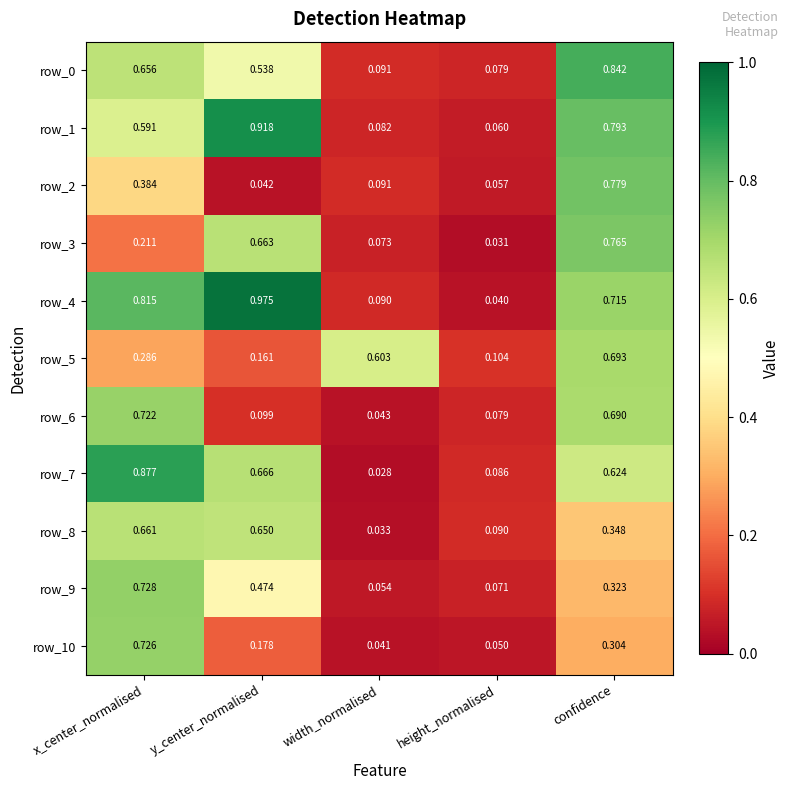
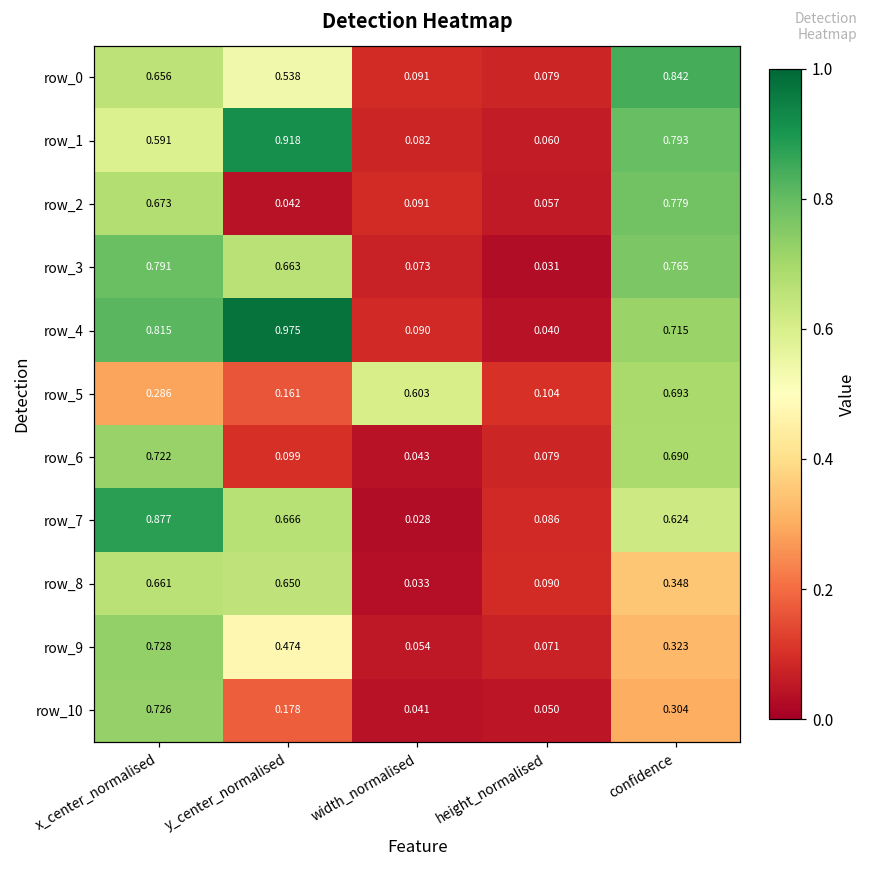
  {
    "row_0": {
      "x_center_normalised": 0.656,
      "y_center_normalised": 0.538,
      "width_normalised": 0.091,
      "height_normalised": 0.079,
      "confidence": 0.842
    },
    "row_1": {
      "x_center_normalised": 0.591,
      "y_center_normalised": 0.918,
      "width_normalised": 0.082,
      "height_normalised": 0.060,
      "confidence": 0.793
    },
    "row_2": {
-     "x_center_normalised": 0.384,
+     "x_center_normalised": 0.673,
      "y_center_normalised": 0.042,
      "width_normalised": 0.091,
      "height_normalised": 0.057,
      "confidence": 0.779
    },
    "row_3": {
-     "x_center_normalised": 0.211,
+     "x_center_normalised": 0.791,
      "y_center_normalised": 0.663,
      "width_normalised": 0.073,
      "height_normalised": 0.031,
      "confidence": 0.765
    },
    "row_4": {
      "x_center_normalised": 0.815,
      "y_center_normalised": 0.975,
      "width_normalised": 0.090,
      "height_normalised": 0.040,
      "confidence": 0.715
    },
    "row_5": {
      "x_center_normalised": 0.286,
      "y_center_normalised": 0.161,
      "width_normalised": 0.603,
      "height_normalised": 0.104,
      "confidence": 0.693
    },
    "row_6": {
      "x_center_normalised": 0.722,
      "y_center_normalised": 0.099,
      "width_normalised": 0.043,
      "height_normalised": 0.079,
      "confidence": 0.690
    },
    "row_7": {
      "x_center_normalised": 0.877,
      "y_center_normalised": 0.666,
      "width_normalised": 0.028,
      "height_normalised": 0.086,
      "confidence": 0.624
    },
    "row_8": {
      "x_center_normalised": 0.661,
      "y_center_normalised": 0.650,
      "width_normalised": 0.033,
      "height_normalised": 0.090,
      "confidence": 0.348
    },
    "row_9": {
      "x_center_normalised": 0.728,
      "y_center_normalised": 0.474,
      "width_normalised": 0.054,
      "height_normalised": 0.071,
      "confidence": 0.323
    },
    "row_10": {
      "x_center_normalised": 0.726,
      "y_center_normalised": 0.178,
      "width_normalised": 0.041,
      "height_normalised": 0.050,
      "confidence": 0.304
    }
  }
